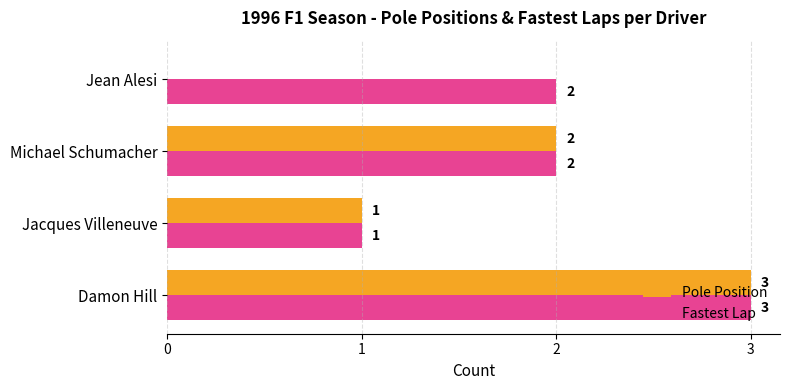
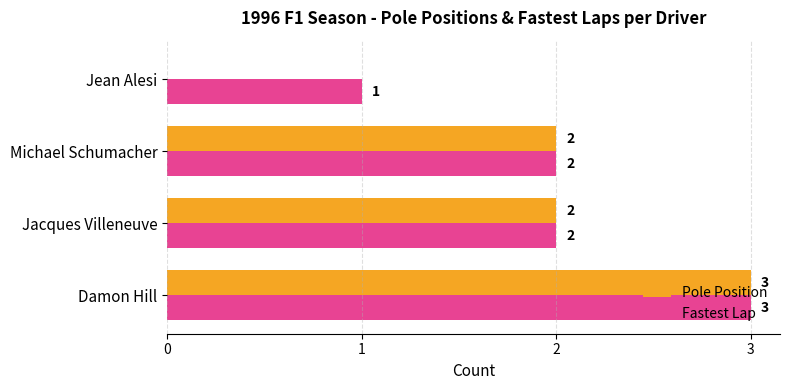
  {
    "Pole Position": {
      "Michael Schumacher": 2,
-     "Jacques Villeneuve": 1,
+     "Jacques Villeneuve": 2,
      "Damon Hill": 3
    },
    "Fastest Lap": {
-     "Jean Alesi": 2,
+     "Jean Alesi": 1,
      "Michael Schumacher": 2,
-     "Jacques Villeneuve": 1,
+     "Jacques Villeneuve": 2,
      "Damon Hill": 3
    }
  }
